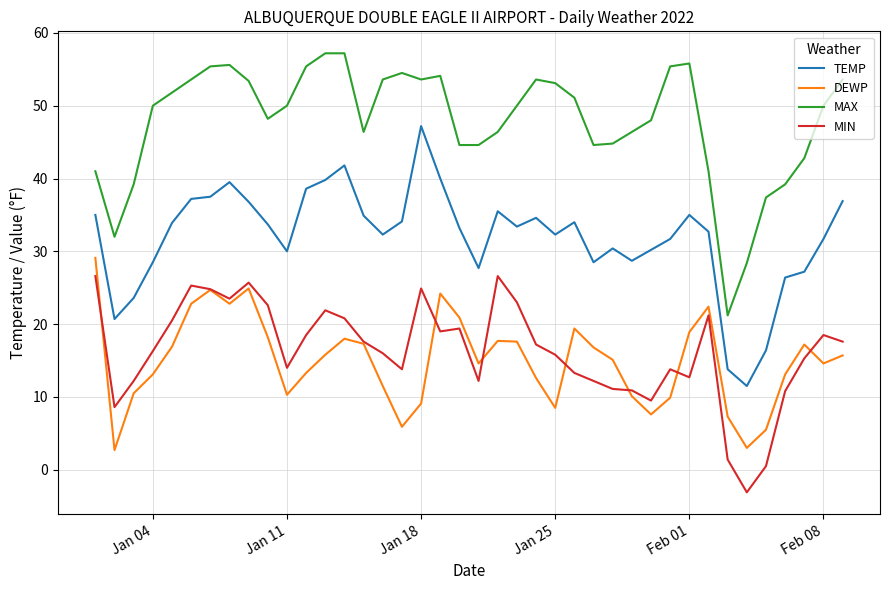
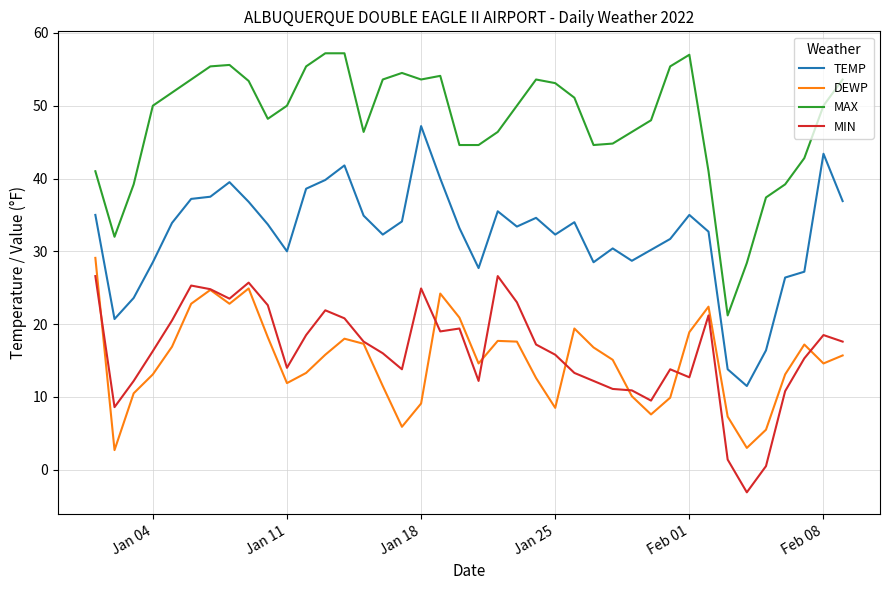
  {
    "TEMP": {
      "Jan 04": 29,
      "Jan 11": 30,
      "Jan 18": 47,
      "Jan 25": 32,
      "Feb 01": 35,
-     "Feb 08": 32
+     "Feb 08": 43
    },
    "DEWP": {
      "Jan 04": 13,
-     "Jan 11": 10,
+     "Jan 11": 12,
      "Jan 18": 9,
      "Jan 25": 9,
      "Feb 01": 19,
      "Feb 08": 15
    },
    "MAX": {
      "Jan 04": 50,
      "Jan 11": 50,
      "Jan 18": 54,
      "Jan 25": 53,
-     "Feb 01": 56
+     "Feb 01": 57
    },
    "MIN": {
      "Jan 04": 16,
      "Jan 11": 14,
      "Jan 18": 25,
      "Jan 25": 16,
      "Feb 01": 13,
      "Feb 08": 19
    }
  }
